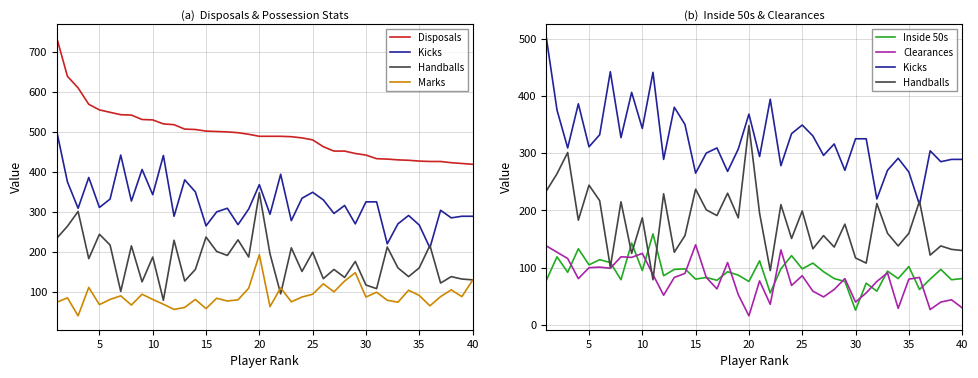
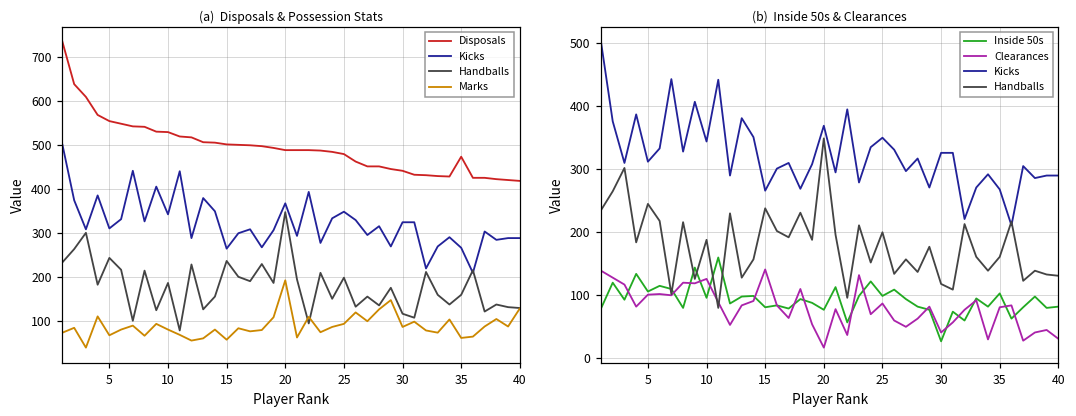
  {
    "(a) Disposals & Possession Stats": {
      "Disposals": {
        "5": 560,
        "10": 530,
        "15": 500,
        "20": 490,
        "25": 480,
        "30": 440,
-       "35": 430,
+       "35": 470,
        "40": 420
      },
      "Kicks": {
        "5": 310,
        "10": 340,
        "15": 270,
        "20": 370,
        "25": 350,
        "30": 330,
        "35": 270,
        "40": 290
      },
      "Handballs": {
        "5": 240,
        "10": 190,
        "15": 240,
        "20": 350,
        "25": 200,
        "30": 120,
        "35": 160
      },
      "Marks": {
        "5": 70,
        "10": 80,
        "15": 60,
        "20": 190,
        "25": 90,
        "30": 90,
-       "35": 90
+       "35": 60
      }
    },
    "(b) Inside 50s & Clearances": {
      "Inside 50s": {
        "5": 110,
        "10": 100,
        "15": 80,
        "20": 80,
        "25": 100,
        "30": 30,
        "35": 100,
        "40": 80
      },
      "Clearances": {
        "5": 100,
        "10": 130,
        "15": 140,
        "20": 20,
        "25": 90,
        "30": 40,
        "35": 80,
        "40": 30
      },
      "Kicks": {
        "5": 310,
        "10": 340,
        "15": 270,
        "20": 370,
        "25": 350,
        "30": 330,
        "35": 270,
        "40": 290
      },
      "Handballs": {
        "5": 240,
        "10": 190,
        "15": 240,
        "20": 350,
        "25": 200,
        "30": 120,
        "35": 160,
        "40": 130
      }
    }
  }
